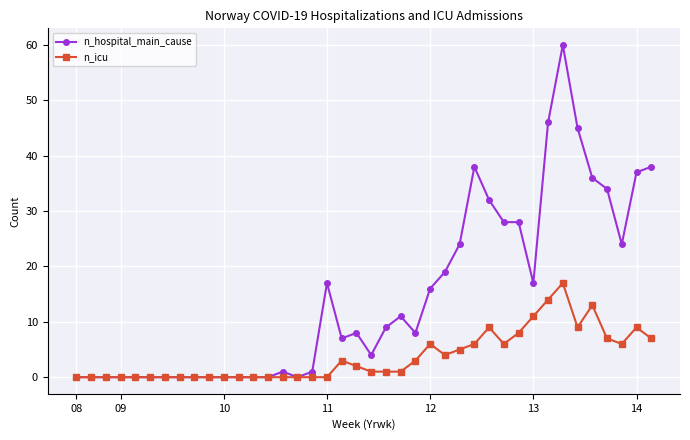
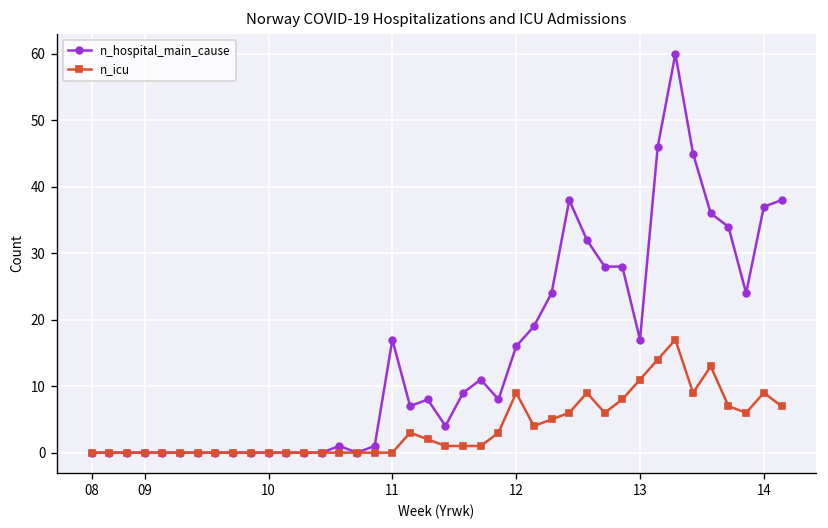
  {
    "n_hospital_main_cause": {
      "11": 17,
      "12": 16,
      "13": 17,
      "14": 37
    },
    "n_icu": {
      "11": 0,
-     "12": 6,
+     "12": 9,
      "13": 11,
      "14": 9
    }
  }
